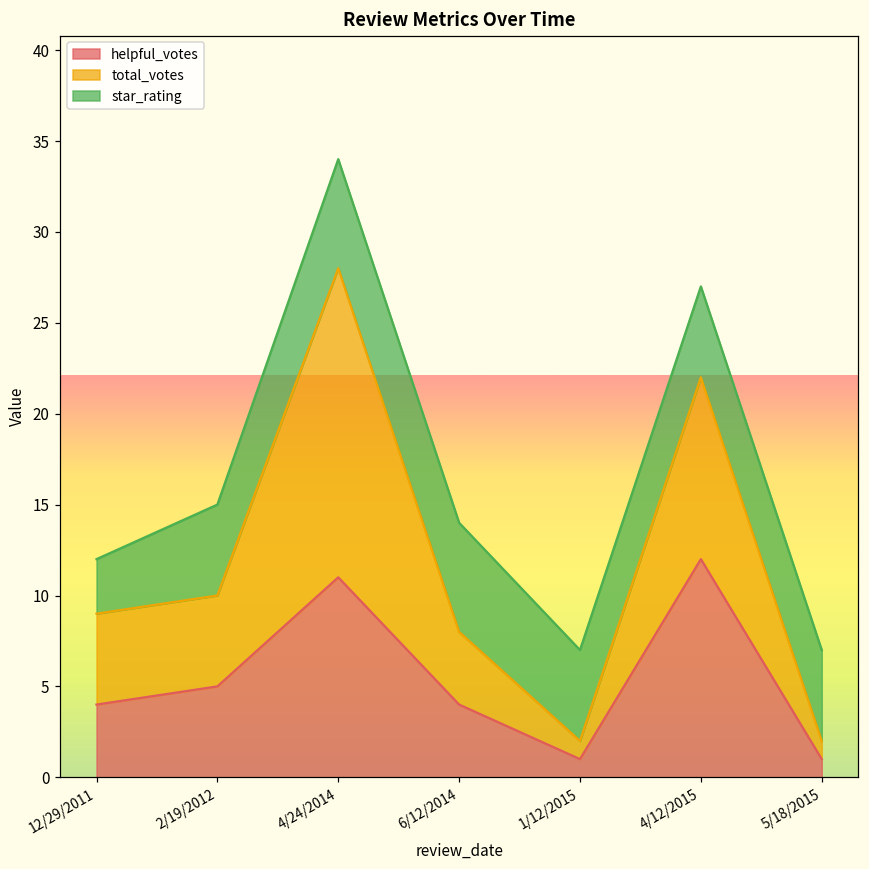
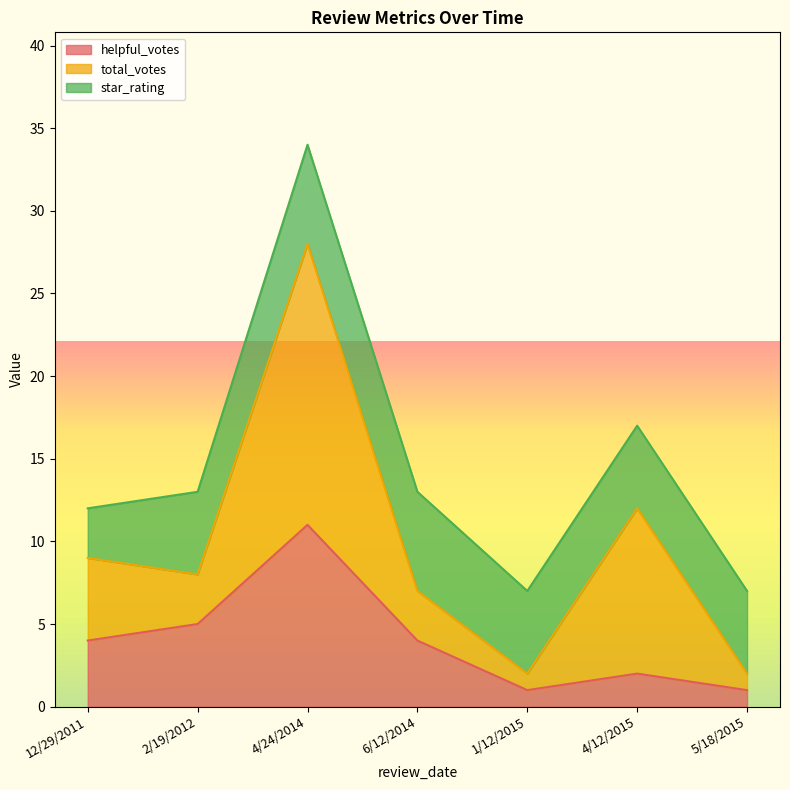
  {
    "helpful_votes": {
      "12/29/2011": 4,
      "2/19/2012": 5,
      "4/24/2014": 11,
      "6/12/2014": 4,
      "1/12/2015": 1,
-     "4/12/2015": 12,
+     "4/12/2015": 2,
      "5/18/2015": 1
    },
    "total_votes": {
      "12/29/2011": 5,
-     "2/19/2012": 5,
+     "2/19/2012": 3,
      "4/24/2014": 17,
-     "6/12/2014": 4,
+     "6/12/2014": 3,
      "1/12/2015": 1,
      "4/12/2015": 10,
      "5/18/2015": 1
    },
    "star_rating": {
      "12/29/2011": 3,
      "2/19/2012": 5,
      "4/24/2014": 6,
      "6/12/2014": 6,
      "1/12/2015": 5,
      "4/12/2015": 5,
      "5/18/2015": 5
    }
  }
